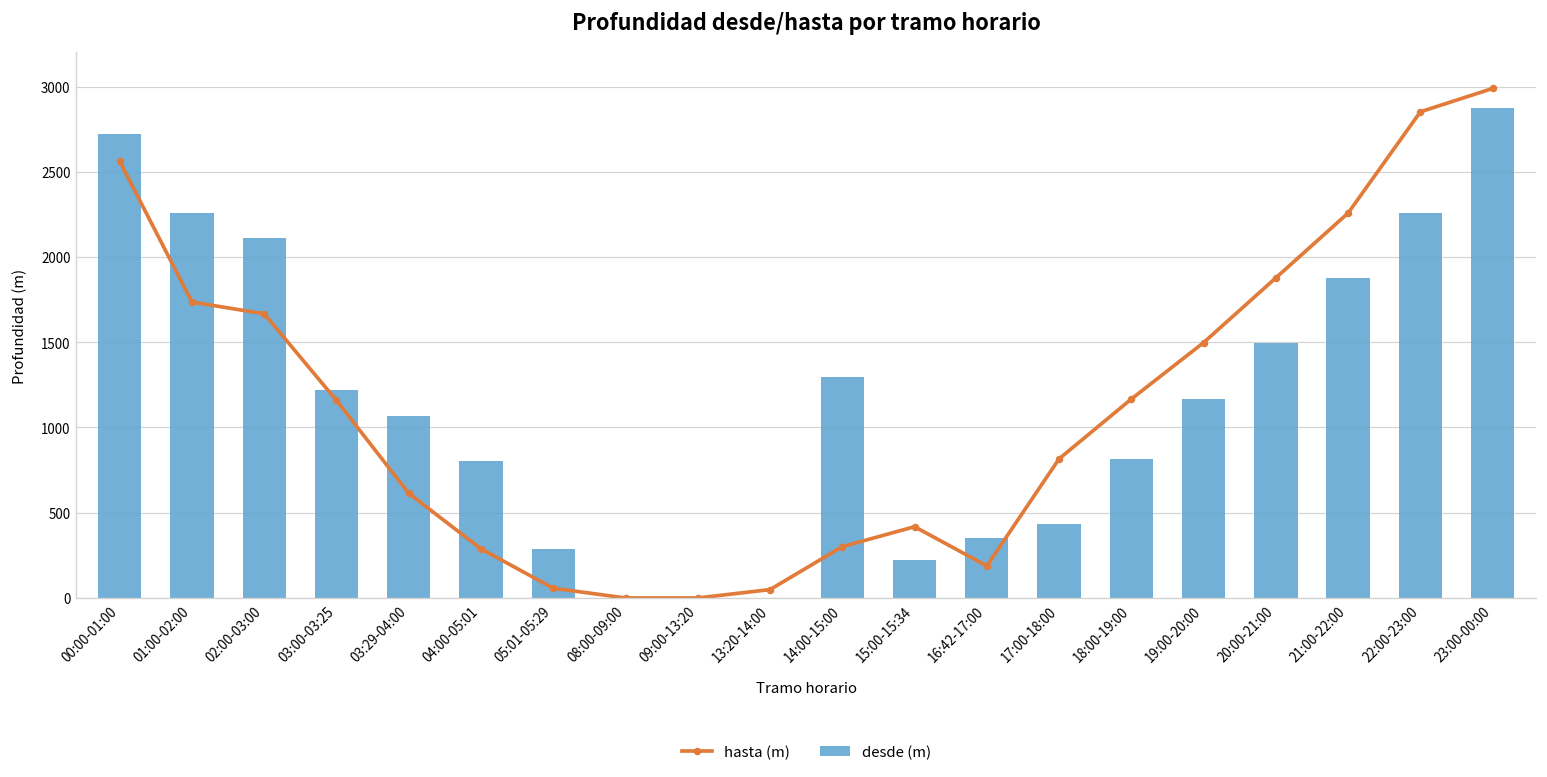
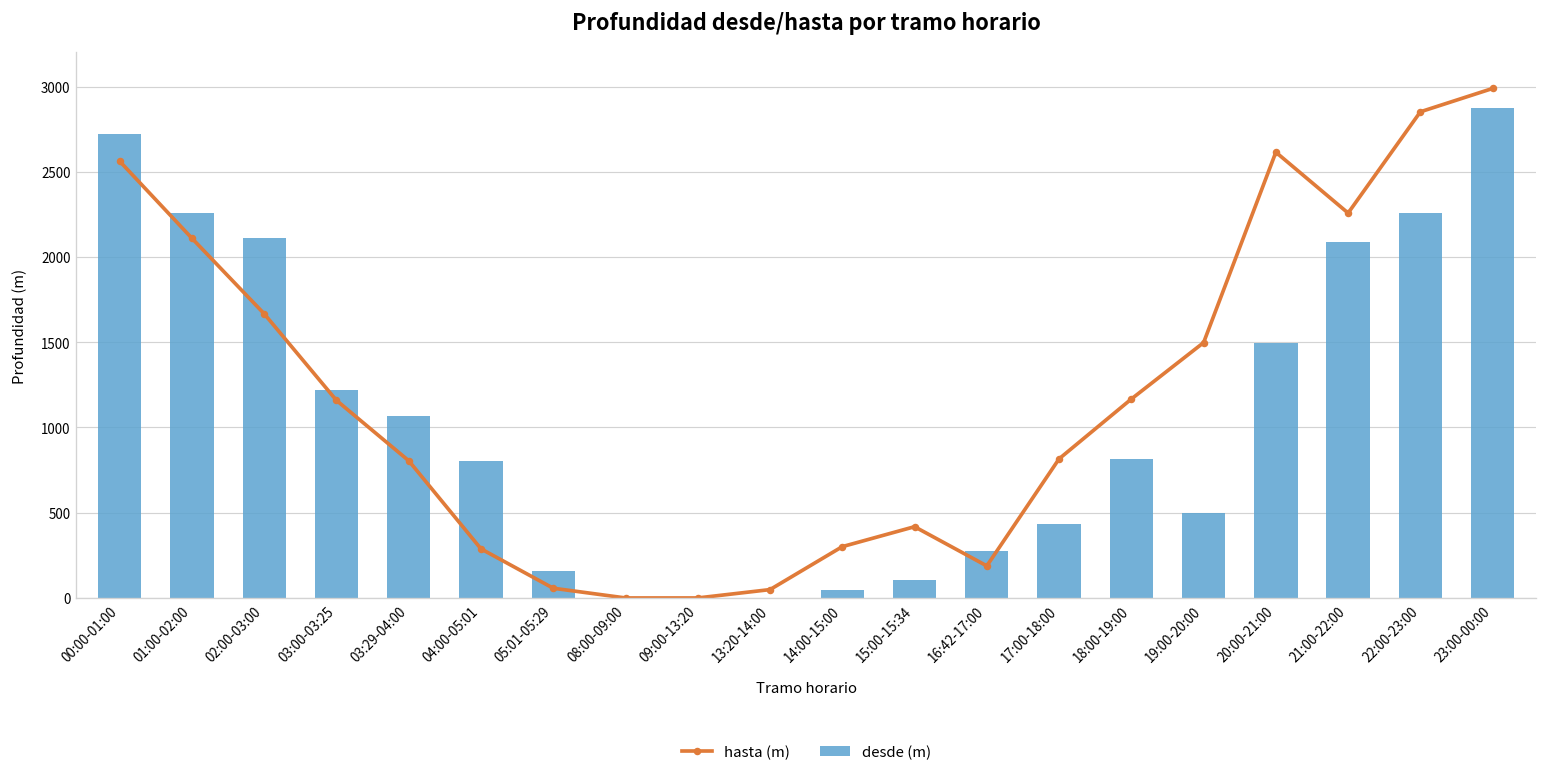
  {
    "hasta (m)": {
      "00:00-01:00": 2560,
-     "01:00-02:00": 1740,
+     "01:00-02:00": 2110,
      "02:00-03:00": 1670,
      "03:00-03:25": 1160,
-     "03:29-04:00": 610,
+     "03:29-04:00": 810,
      "04:00-05:01": 290,
      "05:01-05:29": 60,
      "08:00-09:00": 0,
      "09:00-13:20": 0,
      "13:20-14:00": 50,
      "14:00-15:00": 300,
      "15:00-15:34": 420,
      "16:42-17:00": 190,
      "17:00-18:00": 820,
      "18:00-19:00": 1170,
      "19:00-20:00": 1500,
-     "20:00-21:00": 1880,
+     "20:00-21:00": 2620,
      "21:00-22:00": 2260,
      "22:00-23:00": 2850,
      "23:00-00:00": 2990
    },
    "desde (m)": {
      "00:00-01:00": 2720,
      "01:00-02:00": 2260,
      "02:00-03:00": 2110,
      "03:00-03:25": 1220,
      "03:29-04:00": 1070,
      "04:00-05:01": 810,
-     "05:01-05:29": 290,
+     "05:01-05:29": 160,
      "08:00-09:00": 0,
      "09:00-13:20": 0,
      "13:20-14:00": 0,
-     "14:00-15:00": 1300,
-     "15:00-15:34": 220,
-     "16:42-17:00": 350,
+     "14:00-15:00": 50,
+     "15:00-15:34": 110,
+     "16:42-17:00": 280,
      "17:00-18:00": 440,
      "18:00-19:00": 820,
-     "19:00-20:00": 1170,
+     "19:00-20:00": 500,
      "20:00-21:00": 1500,
-     "21:00-22:00": 1880,
+     "21:00-22:00": 2090,
      "22:00-23:00": 2260,
      "23:00-00:00": 2880
    }
  }
